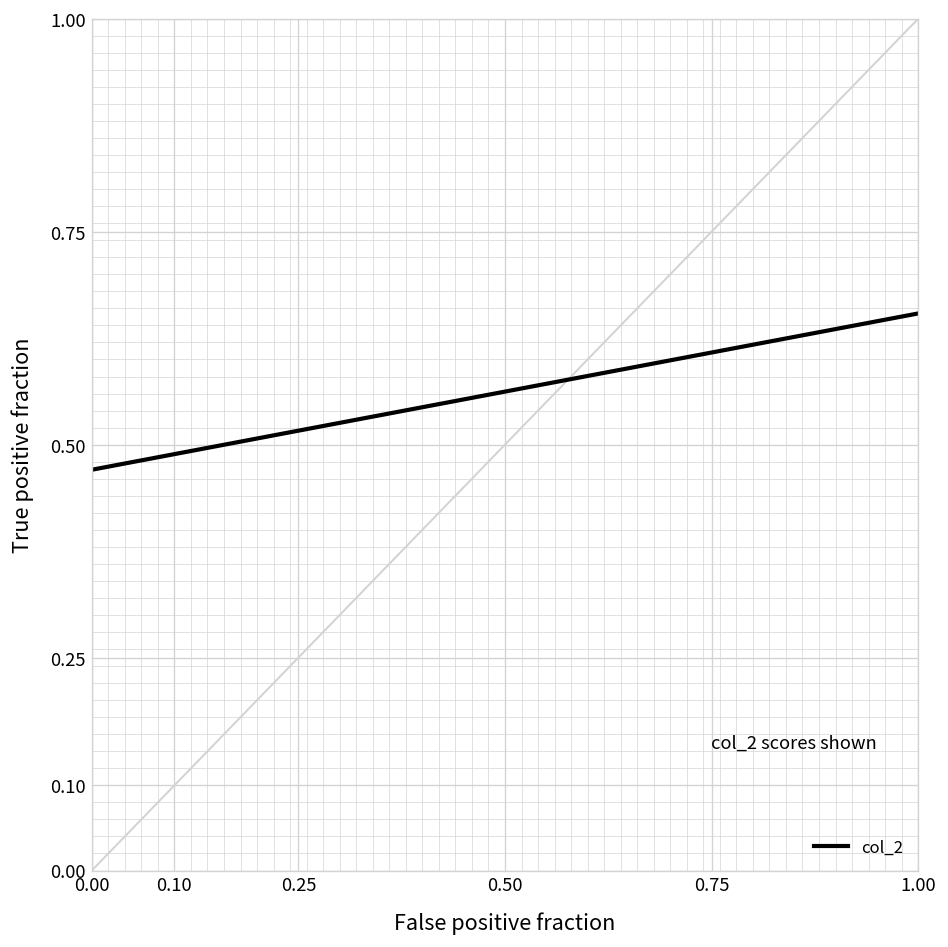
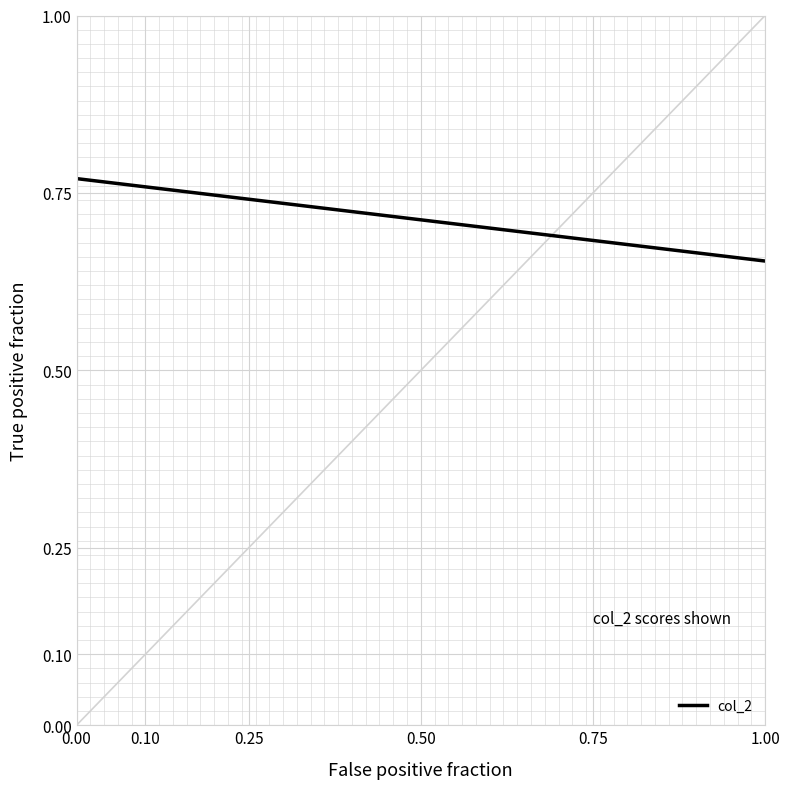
  {
    "col_2": {
-     "0.00": 0.47,
+     "0.00": 0.77,
      "1.00": 0.65
    }
  }
